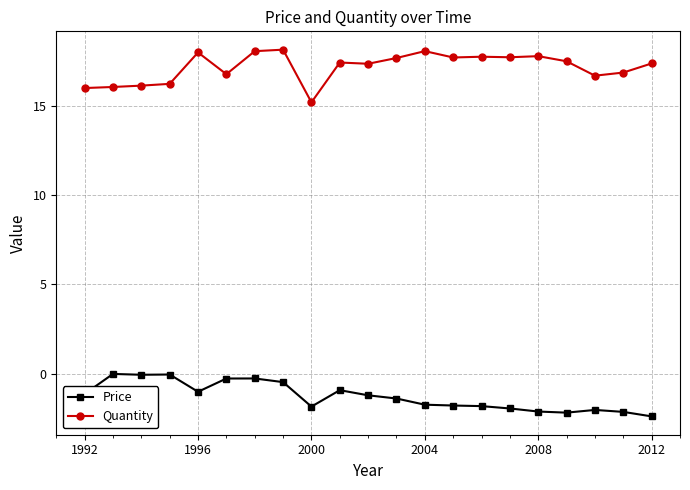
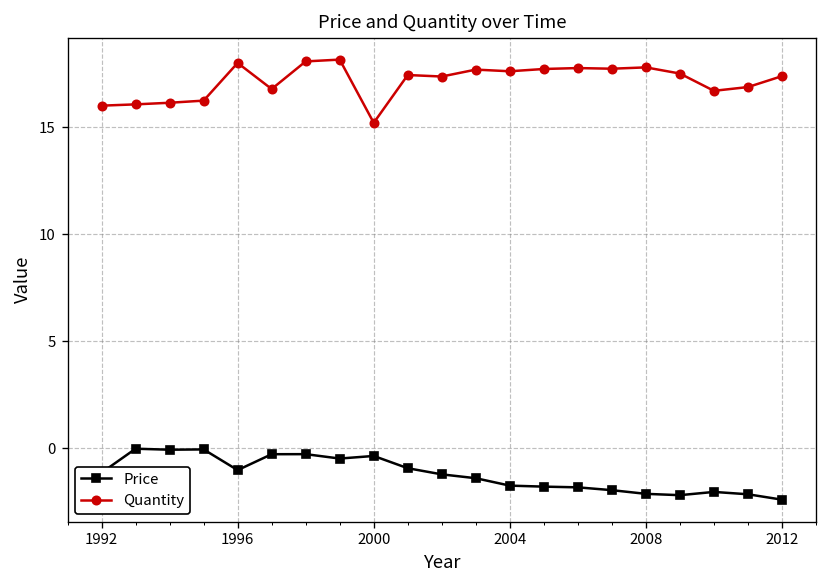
  {
    "Price": {
      "1996": -1.0,
-     "2000": -1.9,
+     "2000": -0.4,
      "2004": -1.7,
      "2008": -2.1,
      "2012": -2.4
    },
    "Quantity": {
      "1992": 16.0,
      "1996": 18.0,
      "2000": 15.2,
-     "2004": 18.1,
+     "2004": 17.6,
      "2008": 17.8,
      "2012": 17.4
    }
  }
